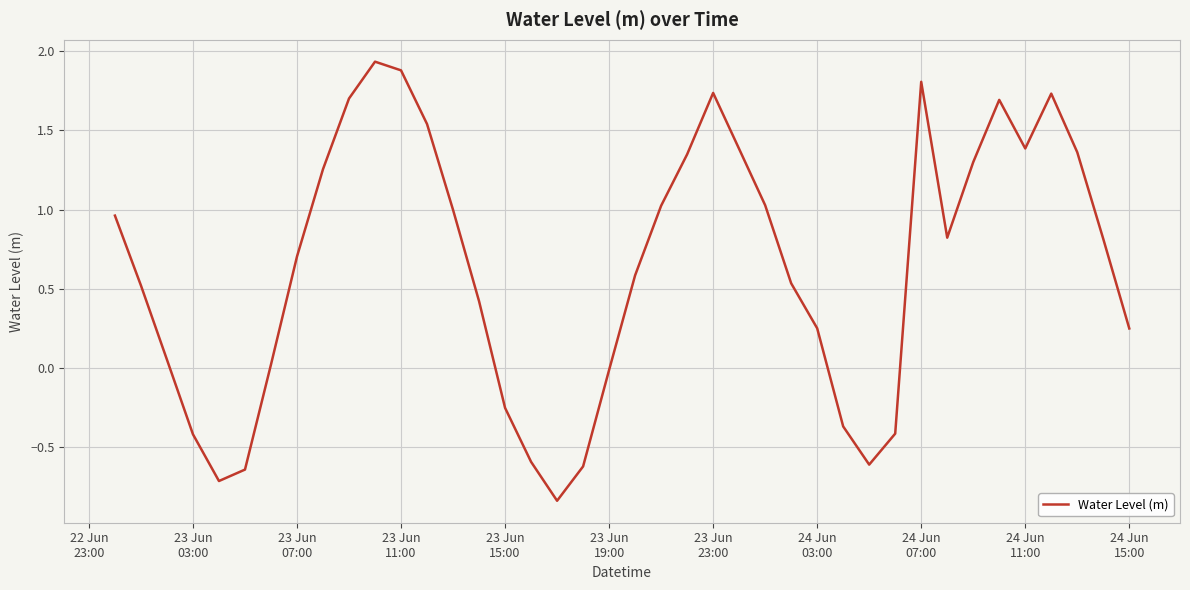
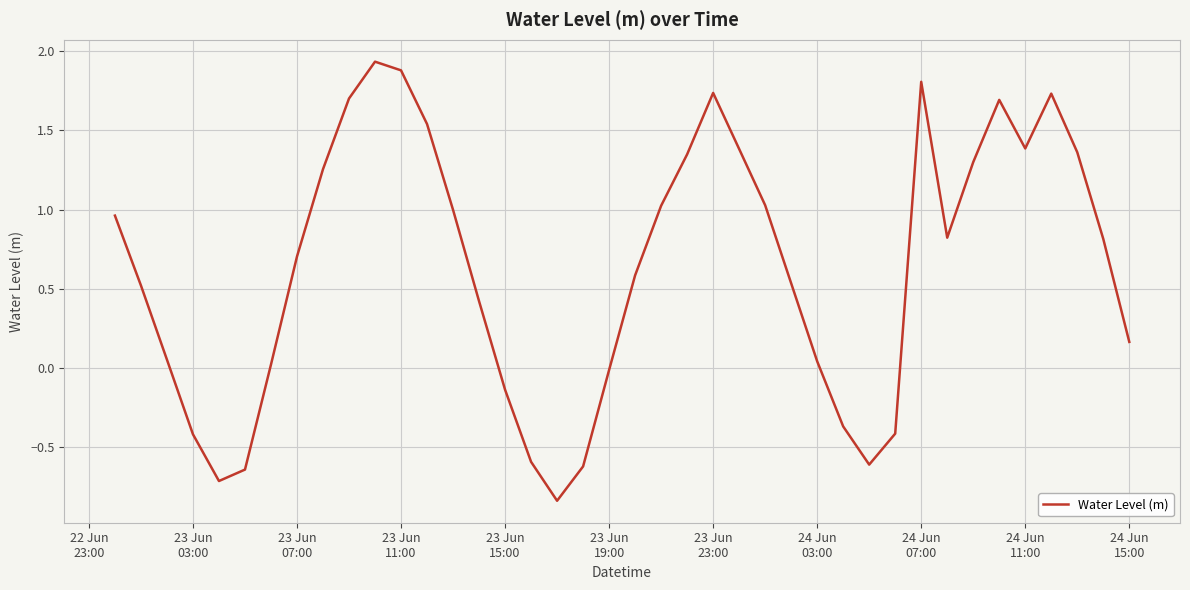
  {
    "23 Jun 03:00": -0.42,
    "23 Jun 07:00": 0.70,
    "23 Jun 11:00": 1.88,
-   "23 Jun 15:00": -0.25,
+   "23 Jun 15:00": -0.14,
    "23 Jun 19:00": -0.01,
    "23 Jun 23:00": 1.74,
-   "24 Jun 03:00": 0.25,
+   "24 Jun 03:00": 0.04,
    "24 Jun 07:00": 1.81,
    "24 Jun 11:00": 1.39,
-   "24 Jun 15:00": 0.25
+   "24 Jun 15:00": 0.16
  }
